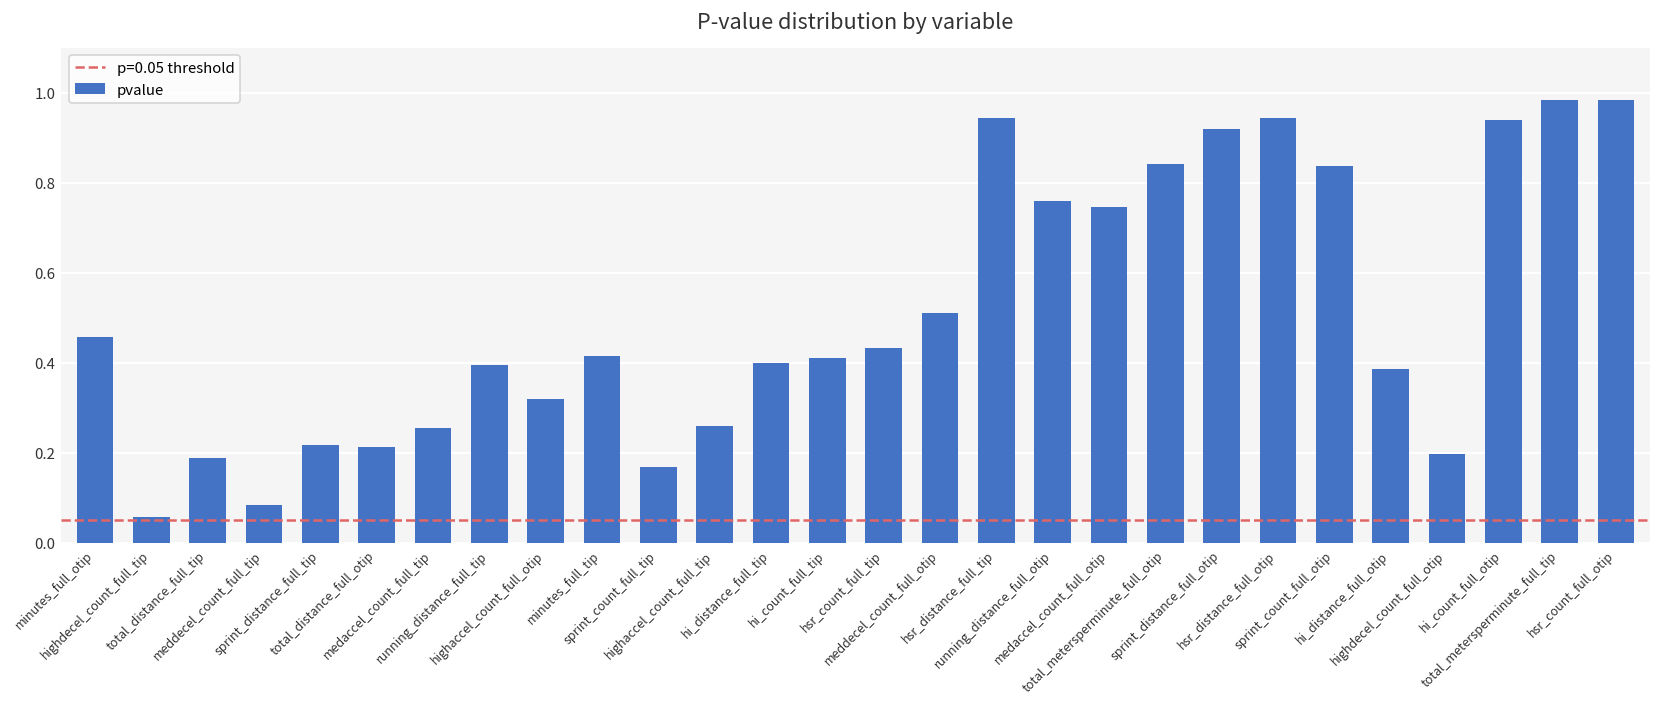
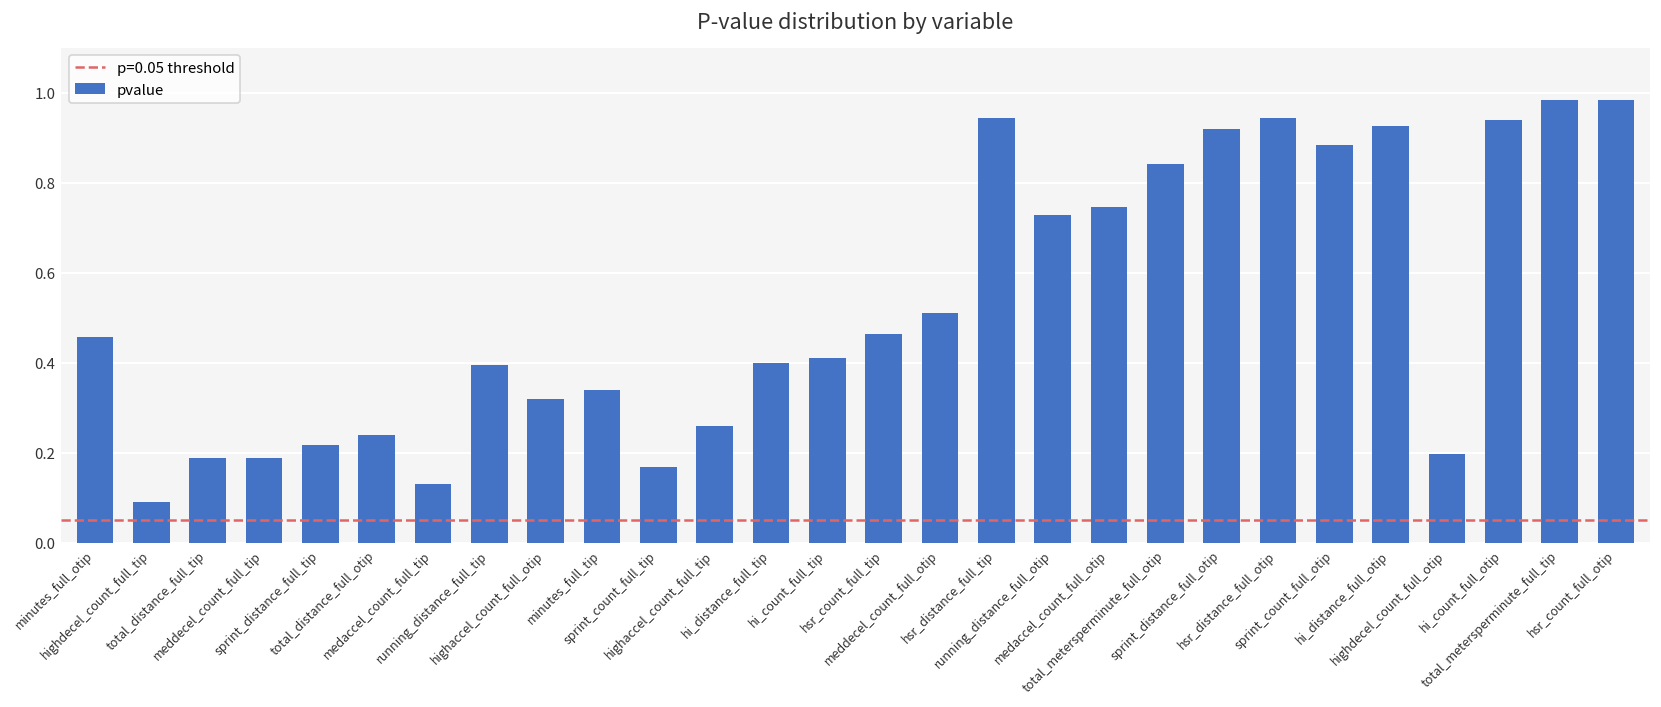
  {
    "minutes_full_otip": 0.46,
-   "highdecel_count_full_tip": 0.06,
+   "highdecel_count_full_tip": 0.09,
    "total_distance_full_tip": 0.19,
-   "meddecel_count_full_tip": 0.08,
+   "meddecel_count_full_tip": 0.19,
    "sprint_distance_full_tip": 0.22,
-   "total_distance_full_otip": 0.21,
-   "medaccel_count_full_tip": 0.26,
+   "total_distance_full_otip": 0.24,
+   "medaccel_count_full_tip": 0.13,
    "running_distance_full_tip": 0.39,
    "highaccel_count_full_otip": 0.32,
-   "minutes_full_tip": 0.41,
+   "minutes_full_tip": 0.34,
    "sprint_count_full_tip": 0.17,
    "highaccel_count_full_tip": 0.26,
    "hi_distance_full_tip": 0.40,
    "hi_count_full_tip": 0.41,
-   "hsr_count_full_tip": 0.43,
+   "hsr_count_full_tip": 0.46,
    "meddecel_count_full_otip": 0.51,
    "hsr_distance_full_tip": 0.95,
-   "running_distance_full_otip": 0.76,
+   "running_distance_full_otip": 0.73,
    "medaccel_count_full_otip": 0.75,
    "total_metersperminute_full_otip": 0.84,
    "sprint_distance_full_otip": 0.92,
    "hsr_distance_full_otip": 0.94,
-   "sprint_count_full_otip": 0.84,
-   "hi_distance_full_otip": 0.39,
+   "sprint_count_full_otip": 0.88,
+   "hi_distance_full_otip": 0.93,
    "highdecel_count_full_otip": 0.20,
    "hi_count_full_otip": 0.94,
    "total_metersperminute_full_tip": 0.98,
    "hsr_count_full_otip": 0.98
  }
